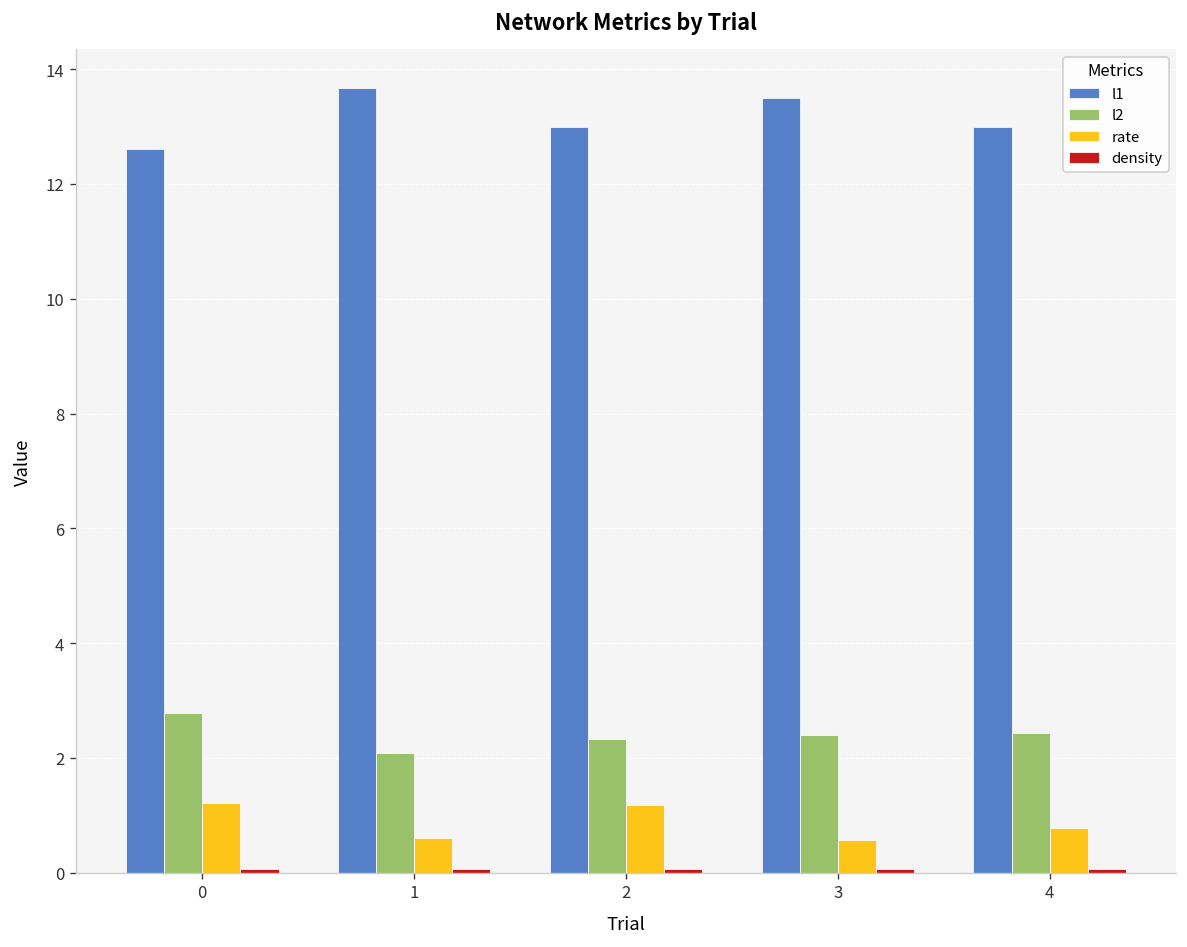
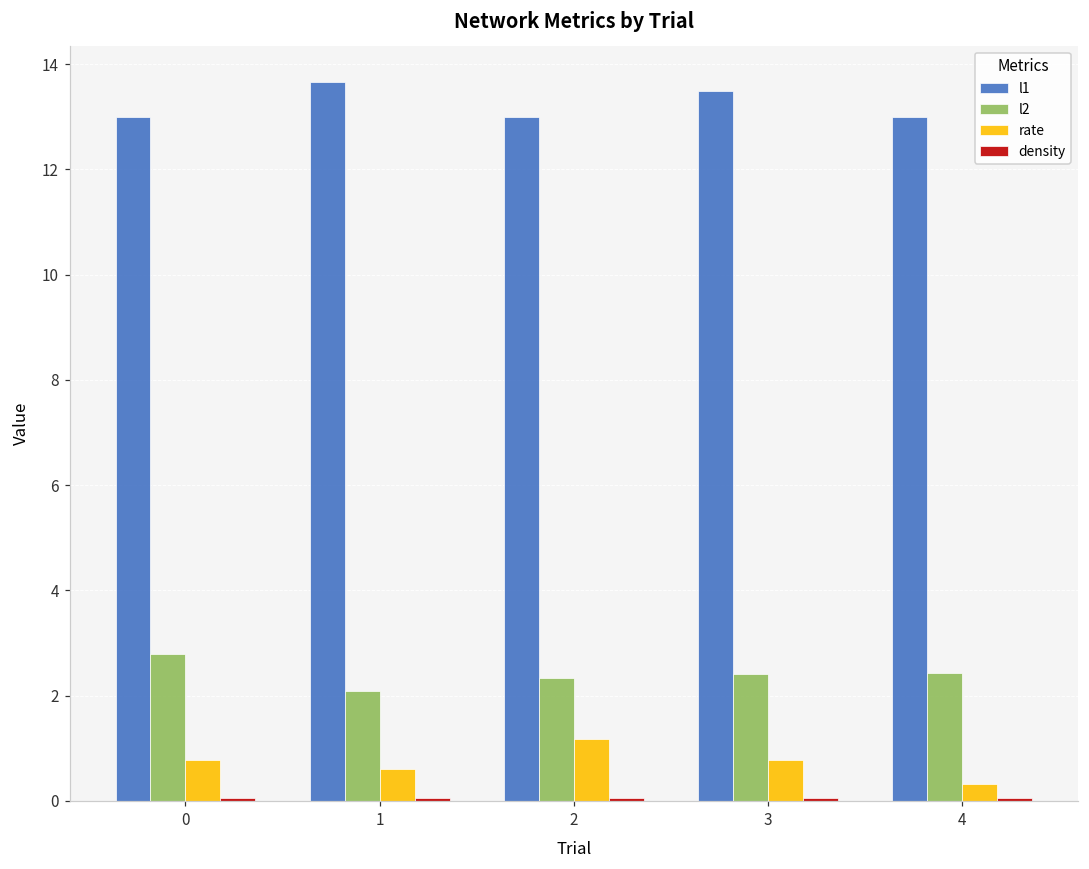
  {
    "l1": {
-     "0": 12.6,
+     "0": 13.0,
      "1": 13.7,
      "2": 13.0,
      "3": 13.5,
      "4": 13.0
    },
    "l2": {
      "0": 2.8,
      "1": 2.1,
      "2": 2.3,
      "3": 2.4,
      "4": 2.4
    },
    "rate": {
-     "0": 1.2,
+     "0": 0.8,
      "1": 0.6,
      "2": 1.2,
-     "3": 0.6,
-     "4": 0.8
+     "3": 0.8,
+     "4": 0.3
    },
    "density": {
      "0": 0.1,
      "1": 0.1,
      "2": 0.1,
      "3": 0.1,
      "4": 0.1
    }
  }
